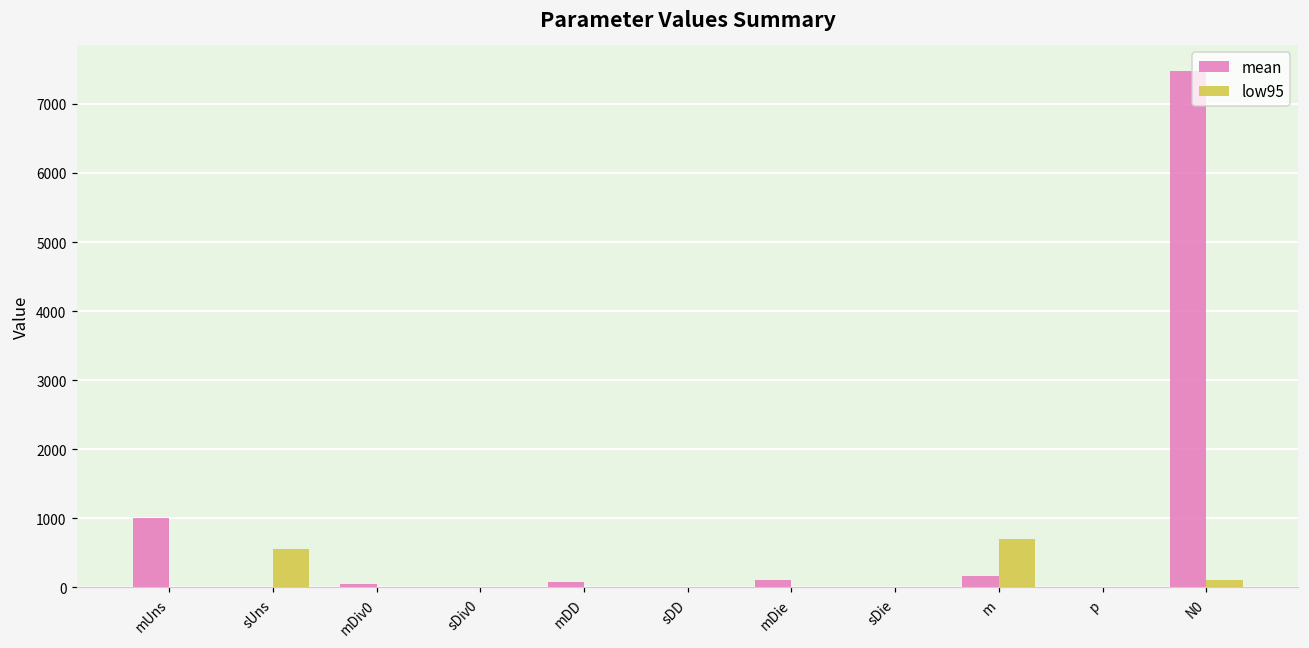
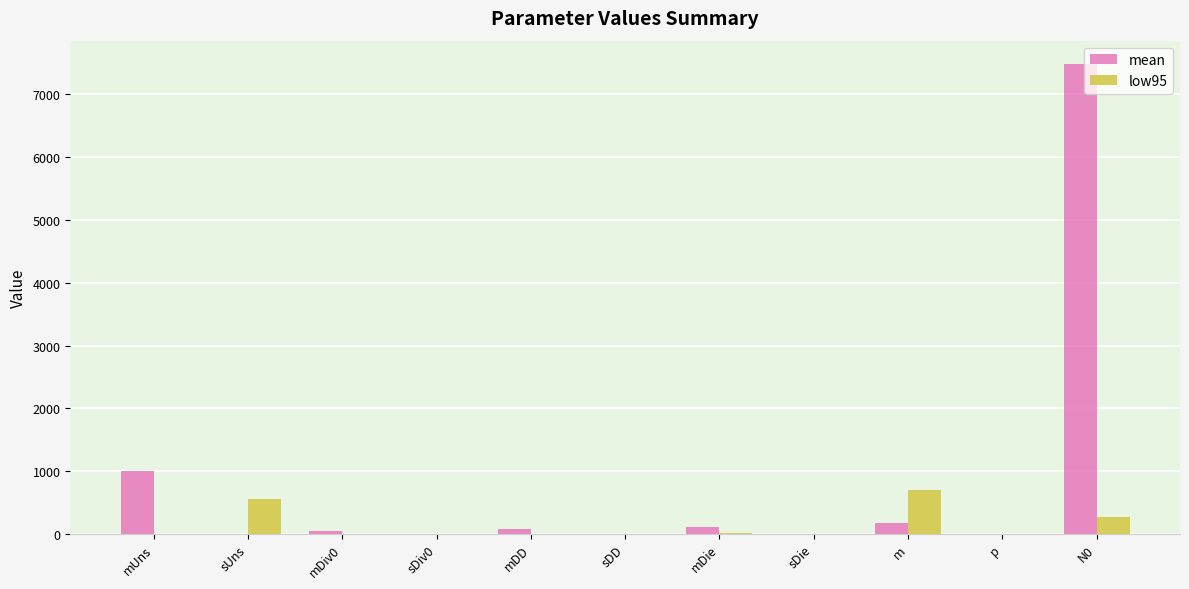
  {
    "mean": {
      "mUns": 1000,
      "mDiv0": 0,
      "mDD": 100,
      "mDie": 100,
      "m": 200,
      "N0": 7500
    },
    "low95": {
      "mUns": 0,
      "sUns": 600,
      "m": 700,
      "p": 0,
-     "N0": 100
+     "N0": 300
    }
  }
